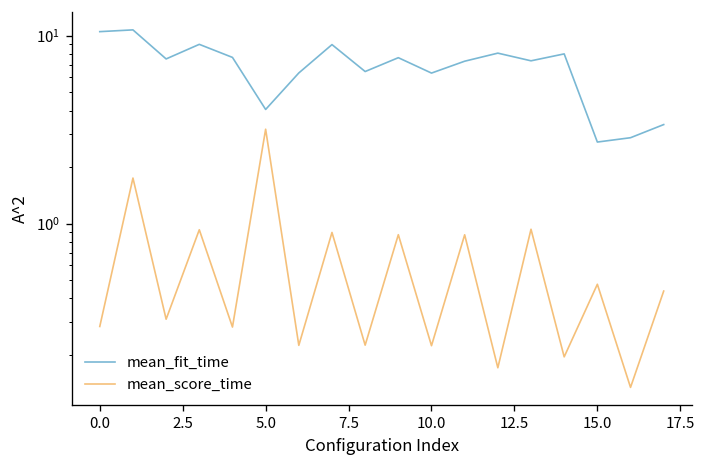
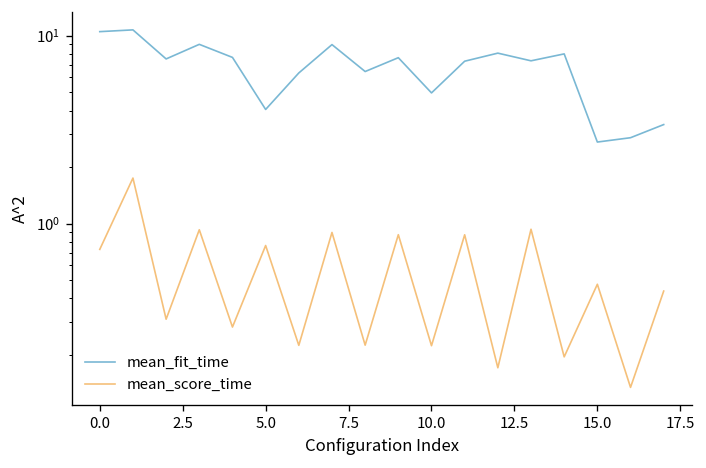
  {
    "mean_fit_time": {
      "0.0": 11,
      "5.0": 4.1,
-     "10.0": 6.3,
+     "10.0": 5.0,
      "15.0": 2.7
    },
    "mean_score_time": {
-     "0.0": 0.28,
-     "5.0": 3.2,
+     "0.0": 0.7,
+     "5.0": 0.8,
      "10.0": 0.22,
      "15.0": 0.48
    }
  }
